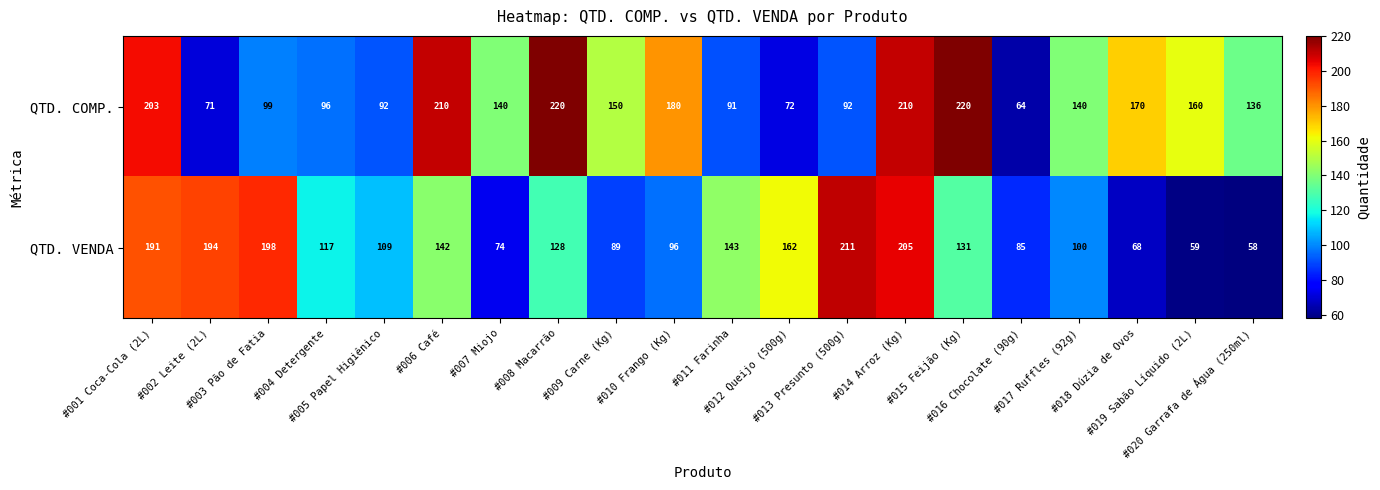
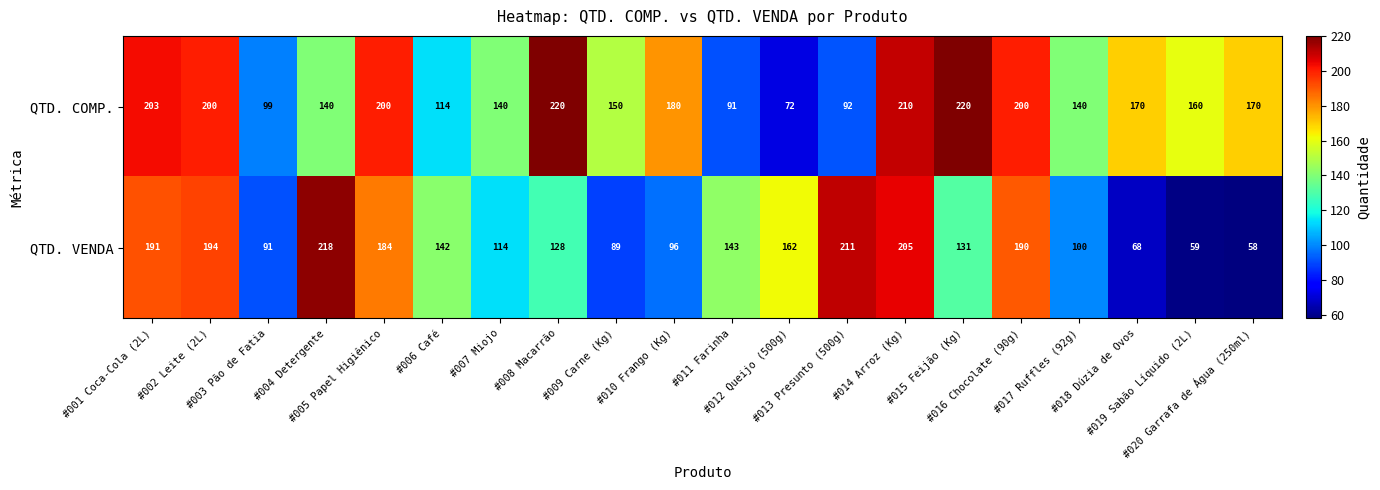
  {
    "QTD. COMP.": {
      "#001 Coca-Cola (2L)": 203,
-     "#002 Leite (2L)": 71,
+     "#002 Leite (2L)": 200,
      "#003 Pão de Fatia": 99,
-     "#004 Detergente": 96,
-     "#005 Papel Higiênico": 92,
-     "#006 Café": 210,
+     "#004 Detergente": 140,
+     "#005 Papel Higiênico": 200,
+     "#006 Café": 114,
      "#007 Miojo": 140,
      "#008 Macarrão": 220,
      "#009 Carne (Kg)": 150,
      "#010 Frango (Kg)": 180,
      "#011 Farinha": 91,
      "#012 Queijo (500g)": 72,
      "#013 Presunto (500g)": 92,
      "#014 Arroz (Kg)": 210,
      "#015 Feijão (Kg)": 220,
-     "#016 Chocolate (90g)": 64,
+     "#016 Chocolate (90g)": 200,
      "#017 Ruffles (92g)": 140,
      "#018 Dúzia de Ovos": 170,
      "#019 Sabão Líquido (2L)": 160,
-     "#020 Garrafa de Água (250ml)": 136
+     "#020 Garrafa de Água (250ml)": 170
    },
    "QTD. VENDA": {
      "#001 Coca-Cola (2L)": 191,
      "#002 Leite (2L)": 194,
-     "#003 Pão de Fatia": 198,
-     "#004 Detergente": 117,
-     "#005 Papel Higiênico": 109,
+     "#003 Pão de Fatia": 91,
+     "#004 Detergente": 218,
+     "#005 Papel Higiênico": 184,
      "#006 Café": 142,
-     "#007 Miojo": 74,
+     "#007 Miojo": 114,
      "#008 Macarrão": 128,
      "#009 Carne (Kg)": 89,
      "#010 Frango (Kg)": 96,
      "#011 Farinha": 143,
      "#012 Queijo (500g)": 162,
      "#013 Presunto (500g)": 211,
      "#014 Arroz (Kg)": 205,
      "#015 Feijão (Kg)": 131,
-     "#016 Chocolate (90g)": 85,
+     "#016 Chocolate (90g)": 190,
      "#017 Ruffles (92g)": 100,
      "#018 Dúzia de Ovos": 68,
      "#019 Sabão Líquido (2L)": 59,
      "#020 Garrafa de Água (250ml)": 58
    }
  }
